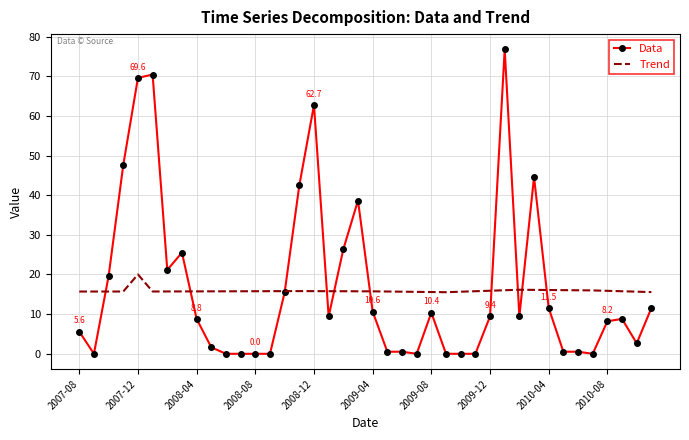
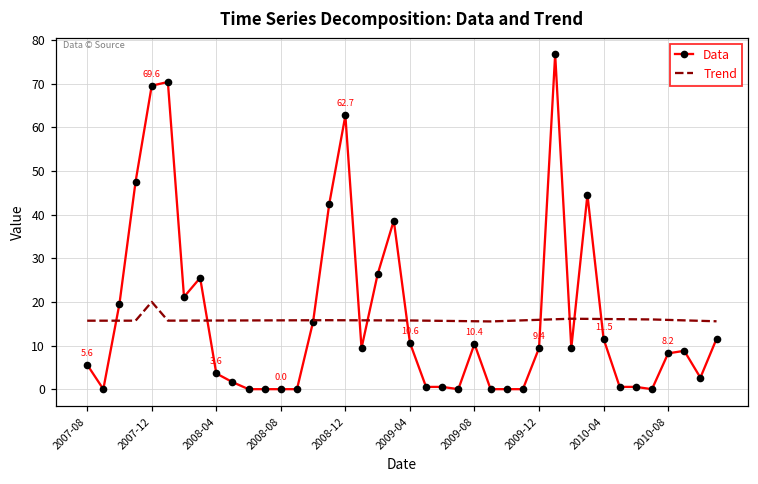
  {
    "Data": {
      "2007-08": 5.6,
      "2007-12": 69.6,
-     "2008-04": 8.8,
+     "2008-04": 3.6,
      "2008-08": 0.0,
      "2008-12": 62.7,
      "2009-04": 10.6,
      "2009-08": 10.4,
      "2009-12": 9.4,
      "2010-04": 11.5,
      "2010-08": 8.2
    },
    "Trend": {
      "2007-08": 16,
      "2007-12": 20,
      "2008-04": 16,
      "2008-08": 16,
      "2008-12": 16,
      "2009-12": 16,
      "2010-08": 16
    }
  }
